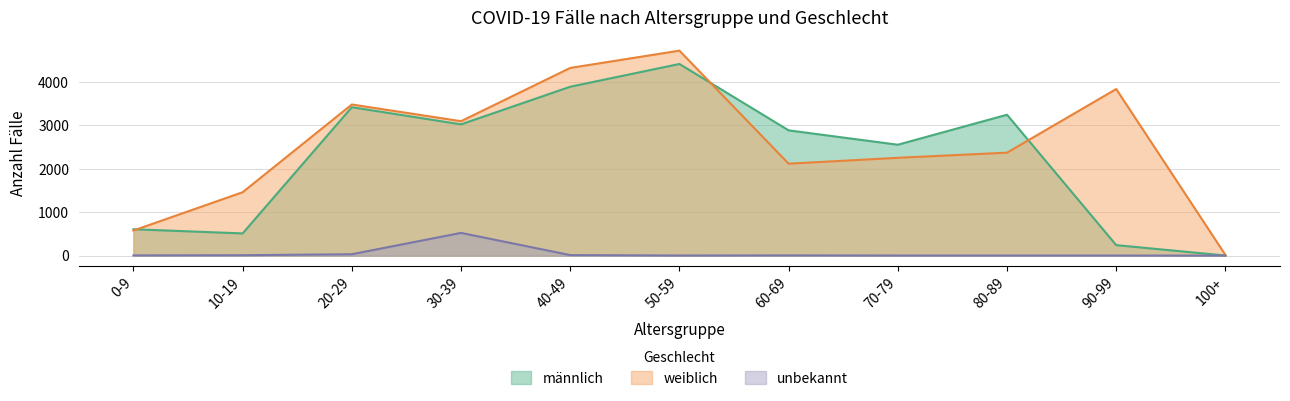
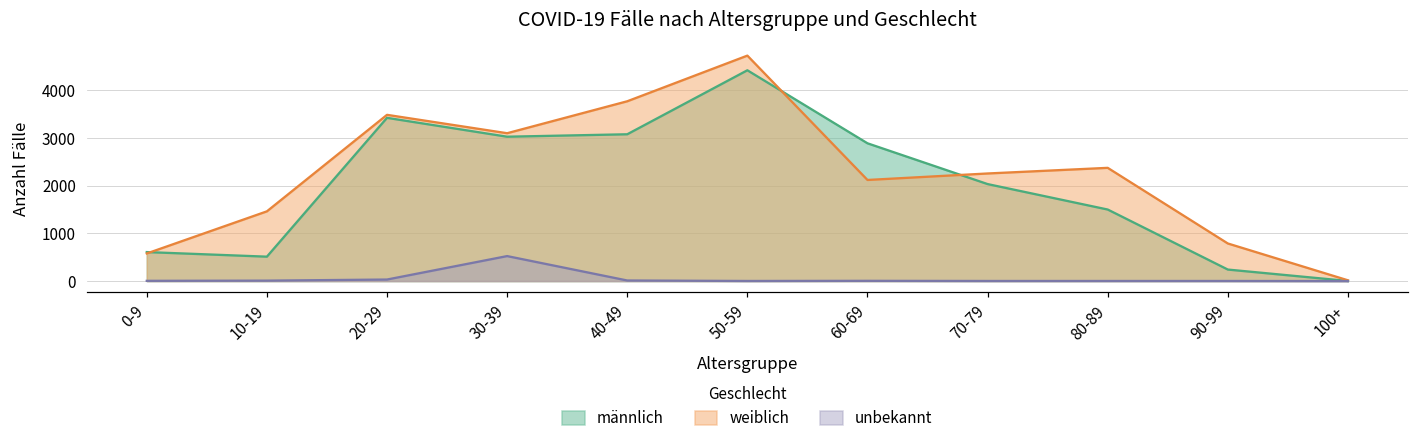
  {
    "männlich": {
      "10-19": 500,
      "20-29": 3400,
      "30-39": 3000,
-     "40-49": 3900,
+     "40-49": 3100,
      "50-59": 4400,
      "60-69": 2900,
-     "70-79": 2600,
-     "80-89": 3200,
+     "70-79": 2000,
+     "80-89": 1500,
      "90-99": 200
    },
    "weiblich": {
      "10-19": 1500,
      "20-29": 3500,
      "30-39": 3100,
-     "40-49": 4300,
+     "40-49": 3800,
      "50-59": 4700,
      "60-69": 2100,
      "70-79": 2300,
      "80-89": 2400,
-     "90-99": 3800
+     "90-99": 800
    },
    "unbekannt": {
      "0-9": 0,
      "10-19": 0,
      "20-29": 0,
      "30-39": 500,
      "40-49": 0,
      "50-59": 0,
      "60-69": 0,
      "70-79": 0,
      "80-89": 0,
      "90-99": 0
    }
  }
